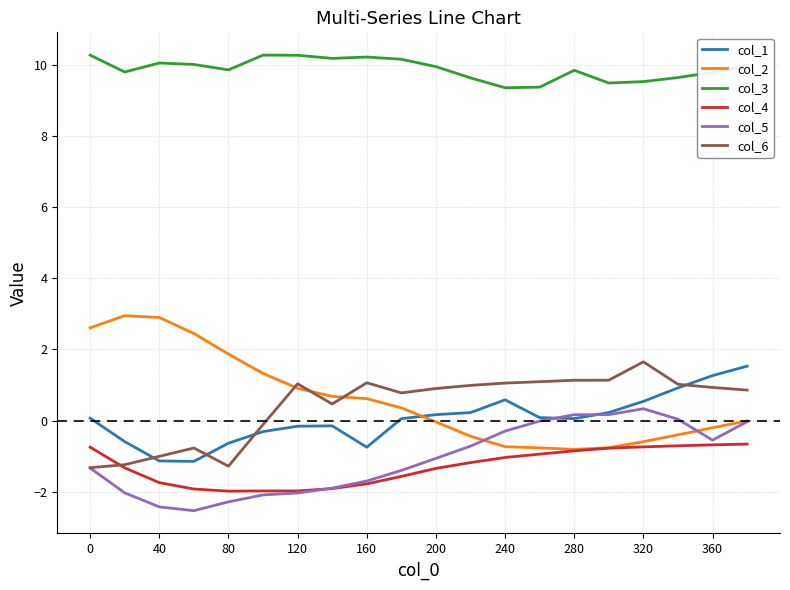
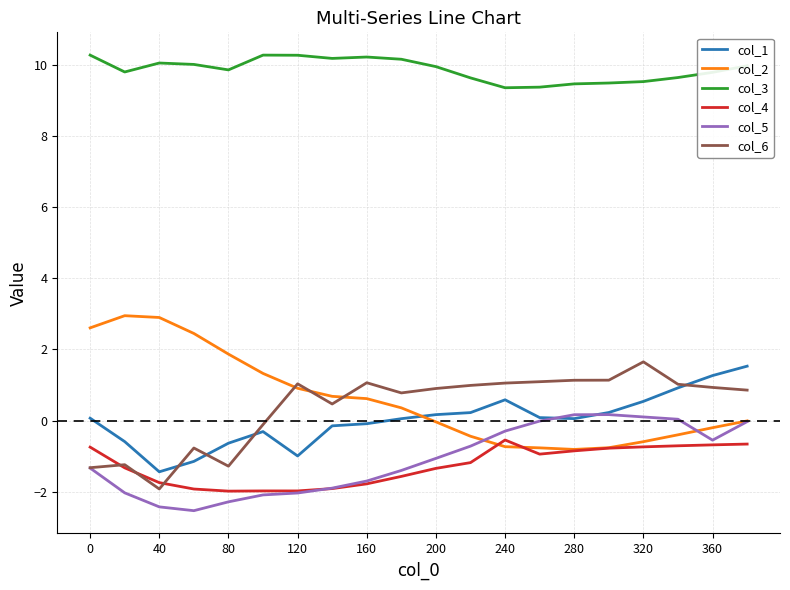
  {
    "col_1": {
      "0": 0.1,
-     "40": -1.1,
+     "40": -1.4,
      "80": -0.6,
-     "120": -0.2,
-     "160": -0.8,
+     "120": -1.0,
+     "160": -0.1,
      "200": 0.2,
      "240": 0.6,
      "280": 0.1,
      "320": 0.5,
      "360": 1.3
    },
    "col_2": {
      "0": 2.6,
      "40": 2.9,
      "80": 1.9,
      "120": 0.9,
      "160": 0.6,
      "200": 0.0,
      "240": -0.7,
      "320": -0.6,
      "360": -0.2
    },
    "col_3": {
      "0": 10.3,
      "40": 10.0,
      "80": 9.8,
      "120": 10.3,
      "160": 10.2,
      "200": 9.9,
      "240": 9.3,
-     "280": 9.8,
+     "280": 9.5,
      "320": 9.5
    },
    "col_4": {
      "0": -0.7,
      "40": -1.7,
      "80": -2.0,
      "160": -1.8,
      "200": -1.3,
-     "240": -1.0,
+     "240": -0.5,
      "320": -0.7,
      "360": -0.7
    },
    "col_5": {
      "40": -2.4,
      "80": -2.3,
      "160": -1.7,
      "200": -1.1,
      "240": -0.3,
      "280": 0.2,
-     "320": 0.3,
+     "320": 0.1,
      "360": -0.6
    },
    "col_6": {
-     "40": -1.0,
+     "40": -1.9,
      "80": -1.3,
      "120": 1.0,
      "160": 1.1,
      "200": 0.9,
      "240": 1.1,
      "280": 1.1,
      "320": 1.6,
      "360": 0.9
    }
  }
